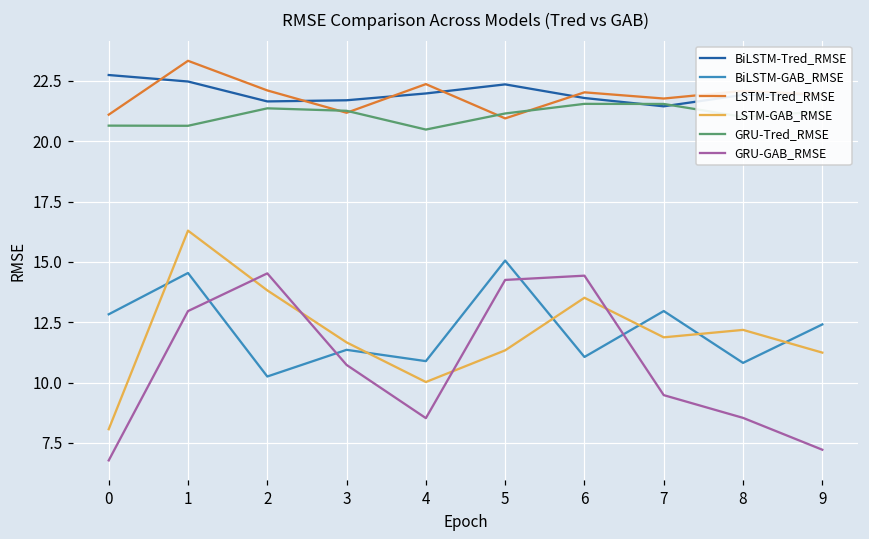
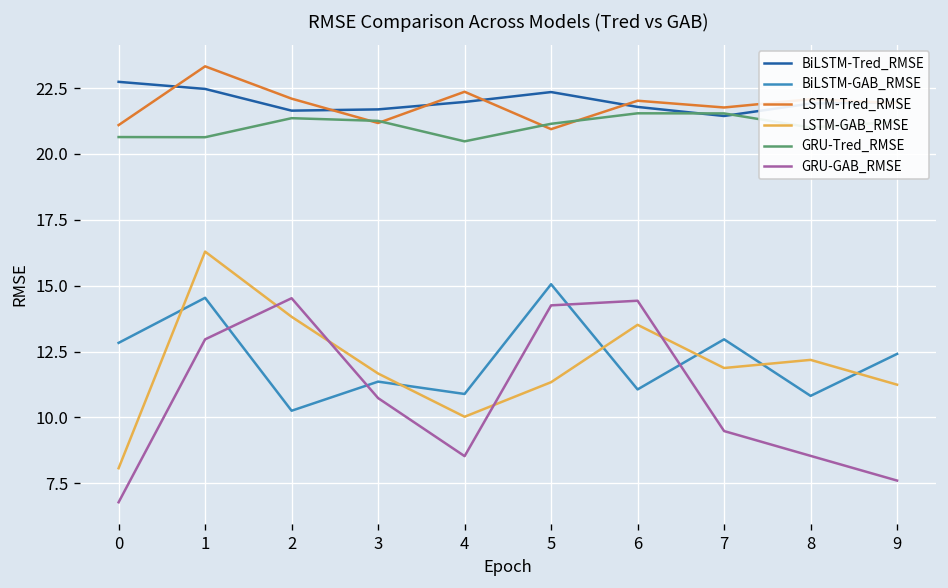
  {
    "GRU-Tred_RMSE": {
      "0": 20.6,
      "1": 20.6,
      "2": 21.4,
      "4": 20.5,
      "5": 21.1,
      "6": 21.5
    },
    "GRU-GAB_RMSE": {
      "0": 6.8,
      "1": 13.0,
      "2": 14.5,
      "3": 10.7,
      "4": 8.5,
      "5": 14.3,
      "6": 14.4,
      "7": 9.5,
      "8": 8.5,
-     "9": 7.2
+     "9": 7.6
    }
  }
